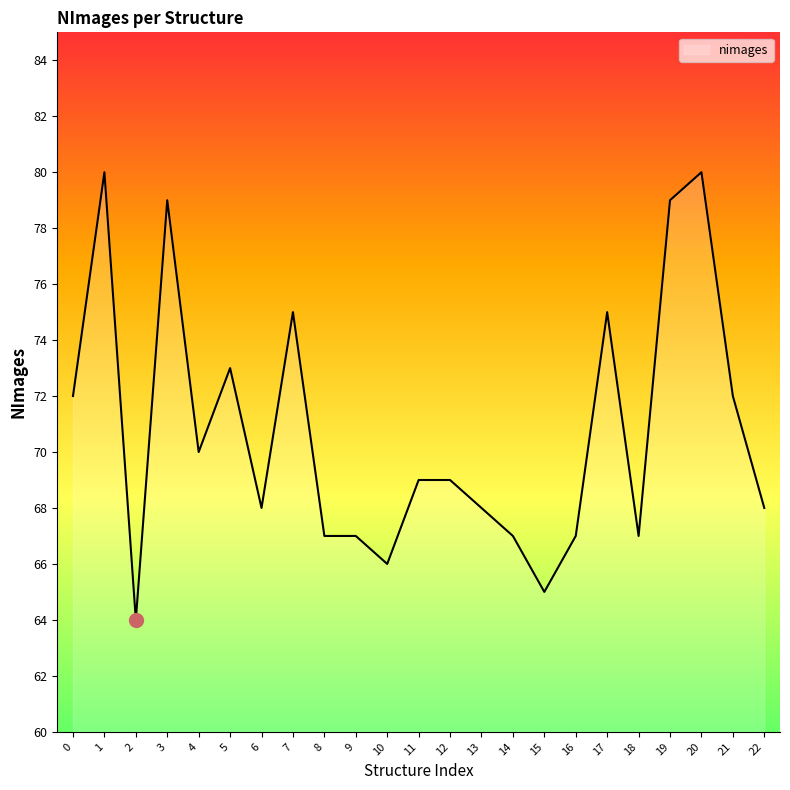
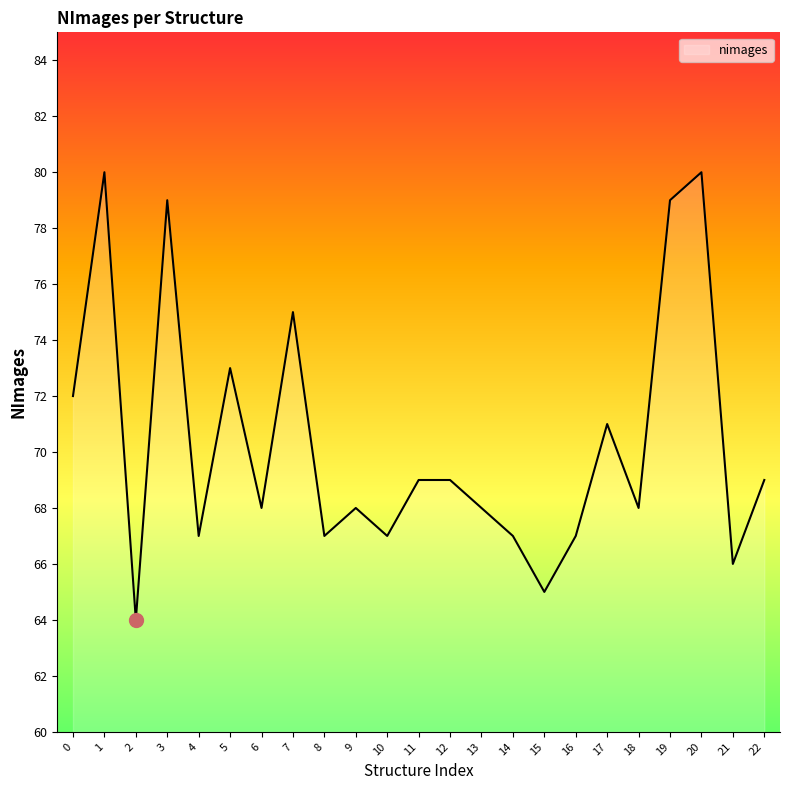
  {
    "nimages": {
      "0": 72,
      "1": 80,
      "3": 79,
-     "4": 70,
+     "4": 67,
      "5": 73,
      "6": 68,
      "7": 75,
      "8": 67,
-     "9": 67,
-     "10": 66,
+     "9": 68,
+     "10": 67,
      "11": 69,
      "12": 69,
      "13": 68,
      "14": 67,
      "15": 65,
      "16": 67,
-     "17": 75,
-     "18": 67,
+     "17": 71,
+     "18": 68,
      "19": 79,
      "20": 80,
-     "21": 72,
-     "22": 68
+     "21": 66,
+     "22": 69
    }
  }
